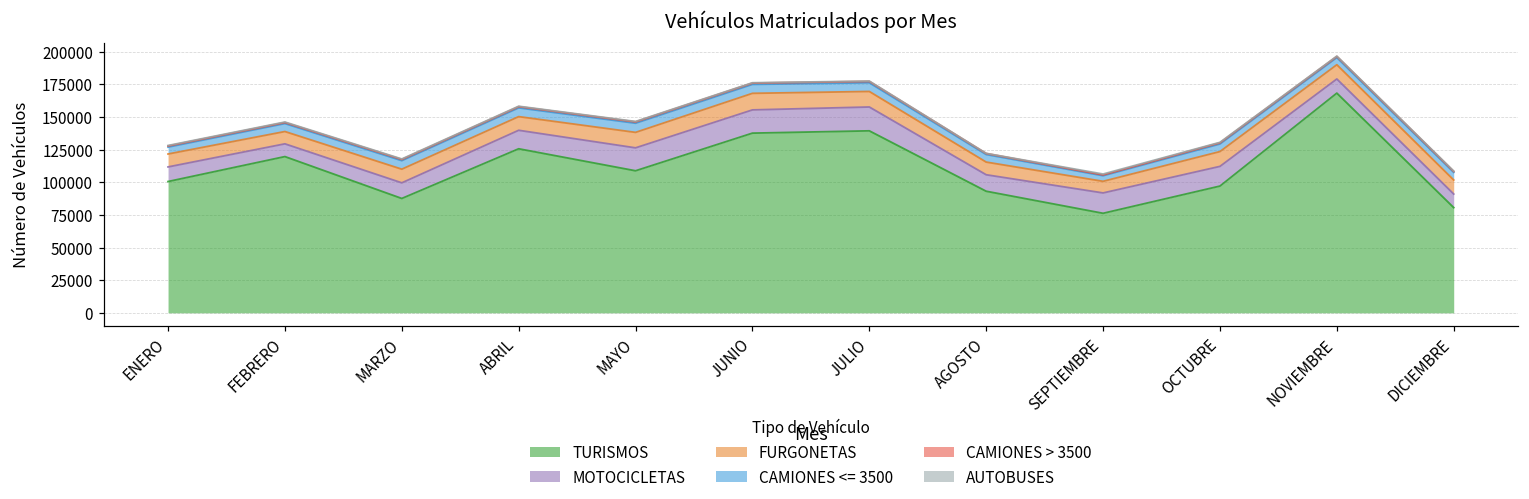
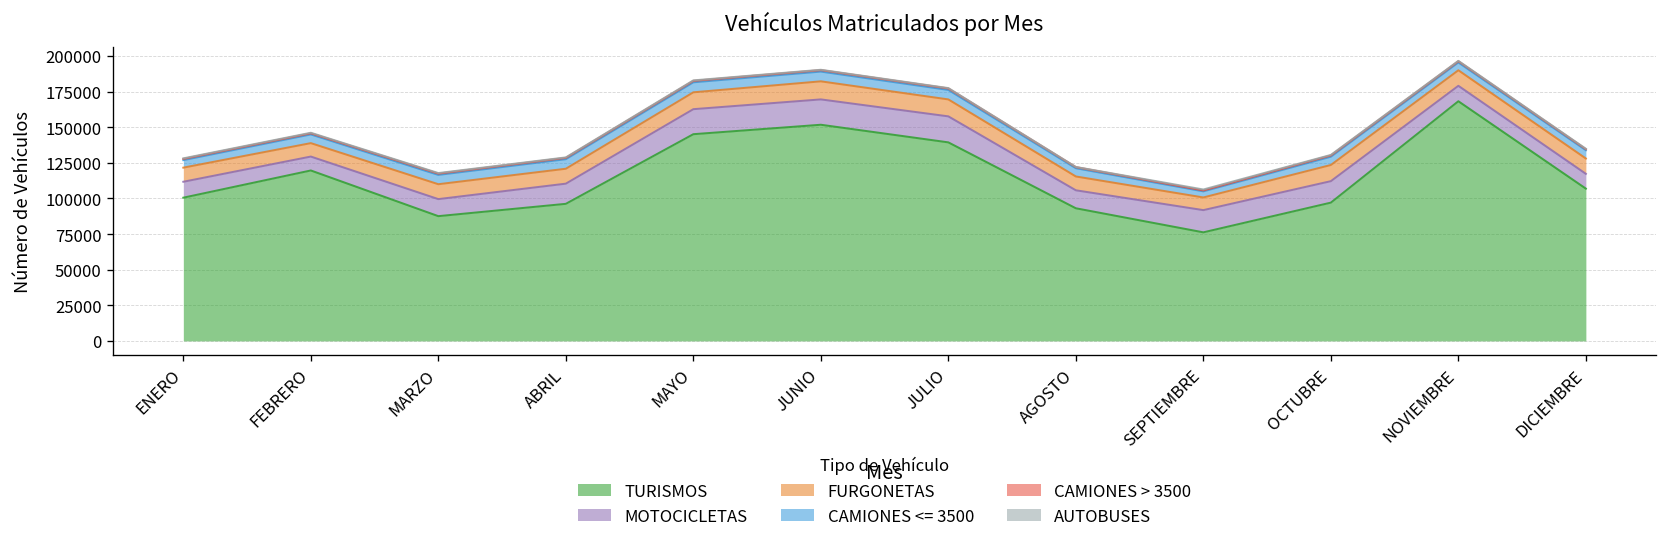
  {
    "TURISMOS": {
      "ENERO": 101000,
      "FEBRERO": 120000,
      "MARZO": 88000,
-     "ABRIL": 126000,
-     "MAYO": 109000,
-     "JUNIO": 138000,
+     "ABRIL": 96000,
+     "MAYO": 145000,
+     "JUNIO": 152000,
      "JULIO": 139000,
      "AGOSTO": 93000,
      "SEPTIEMBRE": 76000,
      "OCTUBRE": 97000,
      "NOVIEMBRE": 168000,
-     "DICIEMBRE": 81000
+     "DICIEMBRE": 107000
    }
  }
